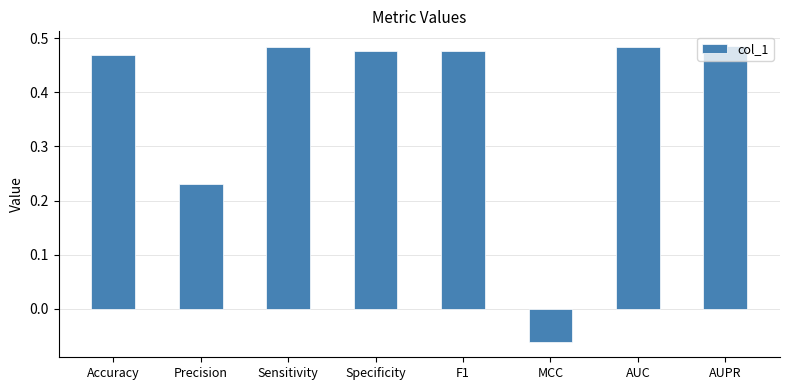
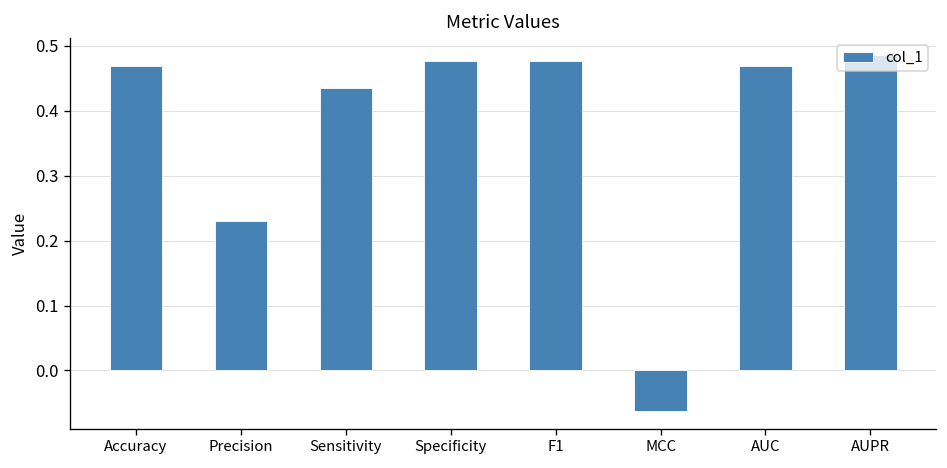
  {
    "Accuracy": 0.47,
    "Precision": 0.23,
-   "Sensitivity": 0.48,
+   "Sensitivity": 0.44,
    "Specificity": 0.48,
    "F1": 0.48,
    "MCC": -0.06,
-   "AUC": 0.48
+   "AUC": 0.47
  }
